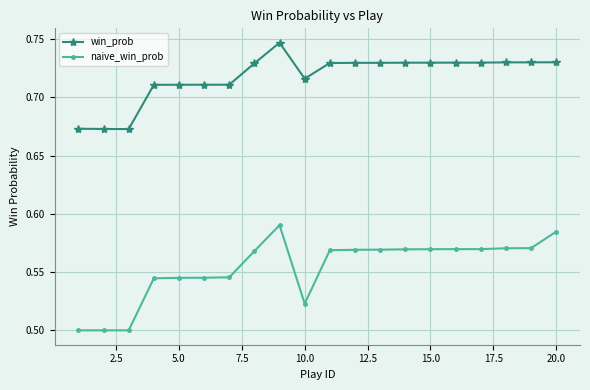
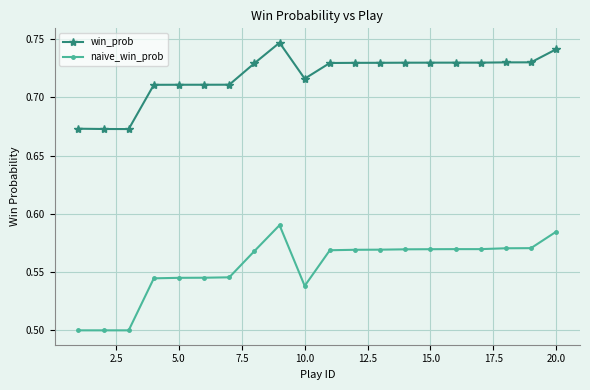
  {
    "win_prob": {
      "5.0": 0.711,
      "10.0": 0.716,
      "15.0": 0.730,
-     "20.0": 0.730
+     "20.0": 0.741
    },
    "naive_win_prob": {
      "5.0": 0.545,
-     "10.0": 0.523,
+     "10.0": 0.538,
      "15.0": 0.570,
      "20.0": 0.585
    }
  }
